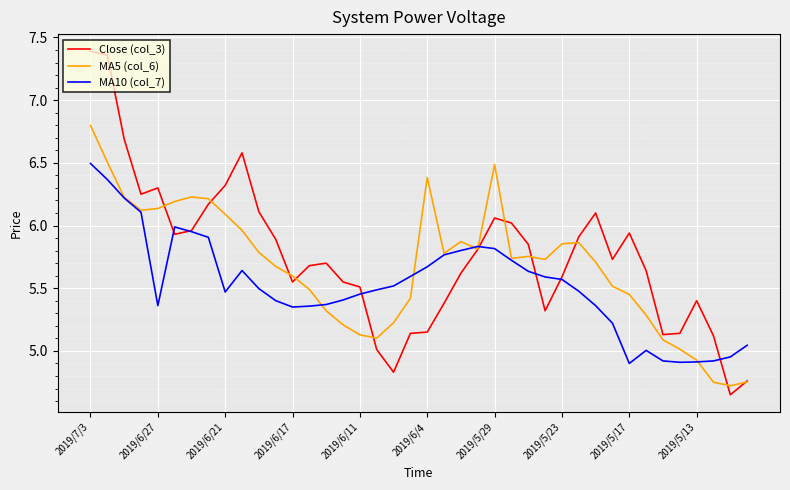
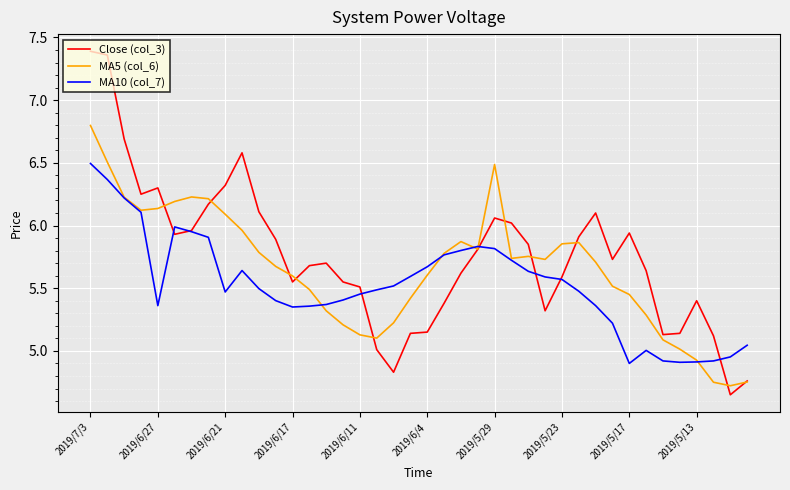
  {
    "Close (col_3)": {
      "2019/6/27": 6.30,
      "2019/6/21": 6.32,
      "2019/6/17": 5.55,
      "2019/6/11": 5.51,
      "2019/6/4": 5.15,
      "2019/5/29": 6.06,
      "2019/5/17": 5.94,
      "2019/5/13": 5.40
    },
    "MA5 (col_6)": {
      "2019/7/3": 6.80,
      "2019/6/27": 6.14,
      "2019/6/21": 6.09,
      "2019/6/17": 5.60,
      "2019/6/11": 5.13,
-     "2019/6/4": 6.38,
+     "2019/6/4": 5.60,
      "2019/5/29": 6.49,
      "2019/5/23": 5.85,
      "2019/5/17": 5.45
    },
    "MA10 (col_7)": {
      "2019/7/3": 6.50,
      "2019/6/27": 5.36,
      "2019/6/21": 5.47,
      "2019/6/17": 5.35,
      "2019/6/11": 5.45,
      "2019/6/4": 5.67,
      "2019/5/29": 5.82,
      "2019/5/17": 4.90
    }
  }
